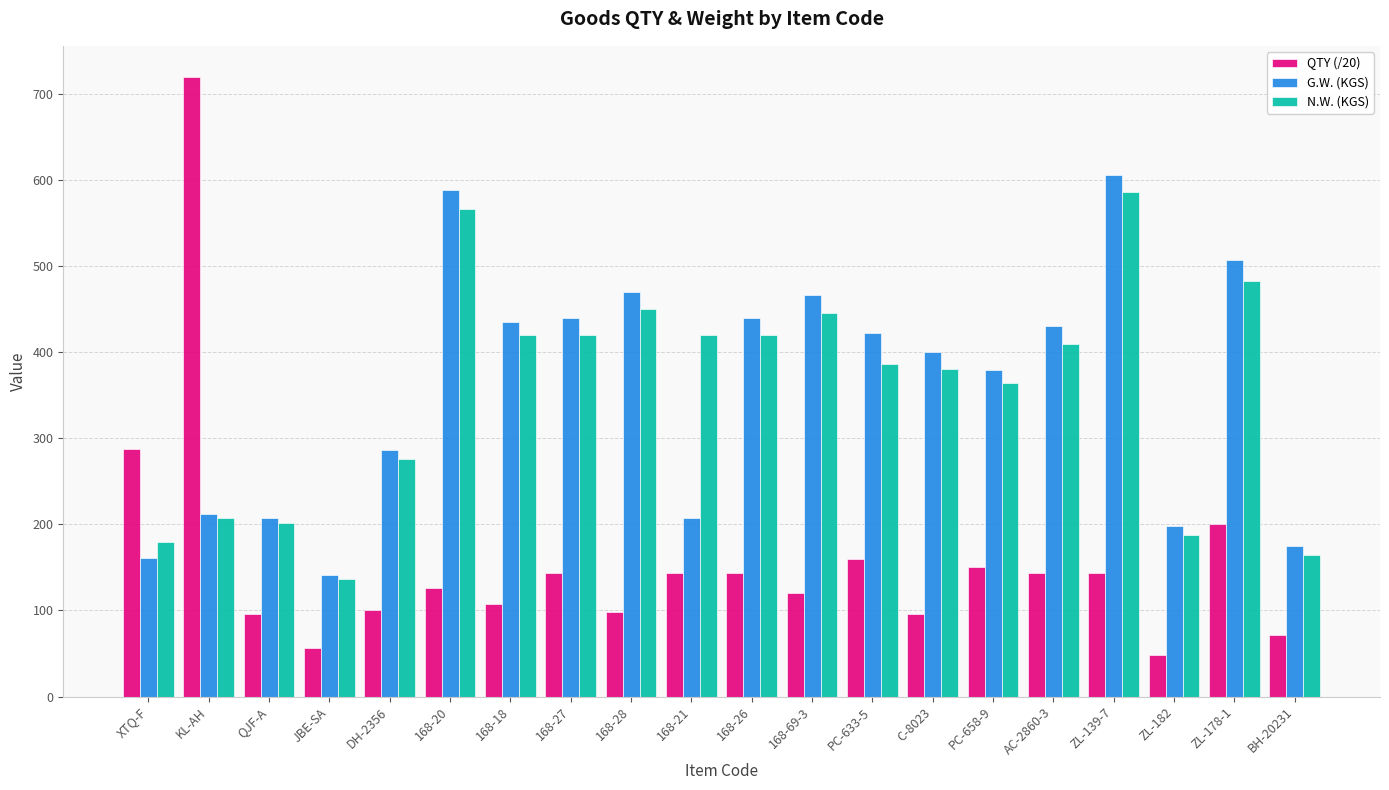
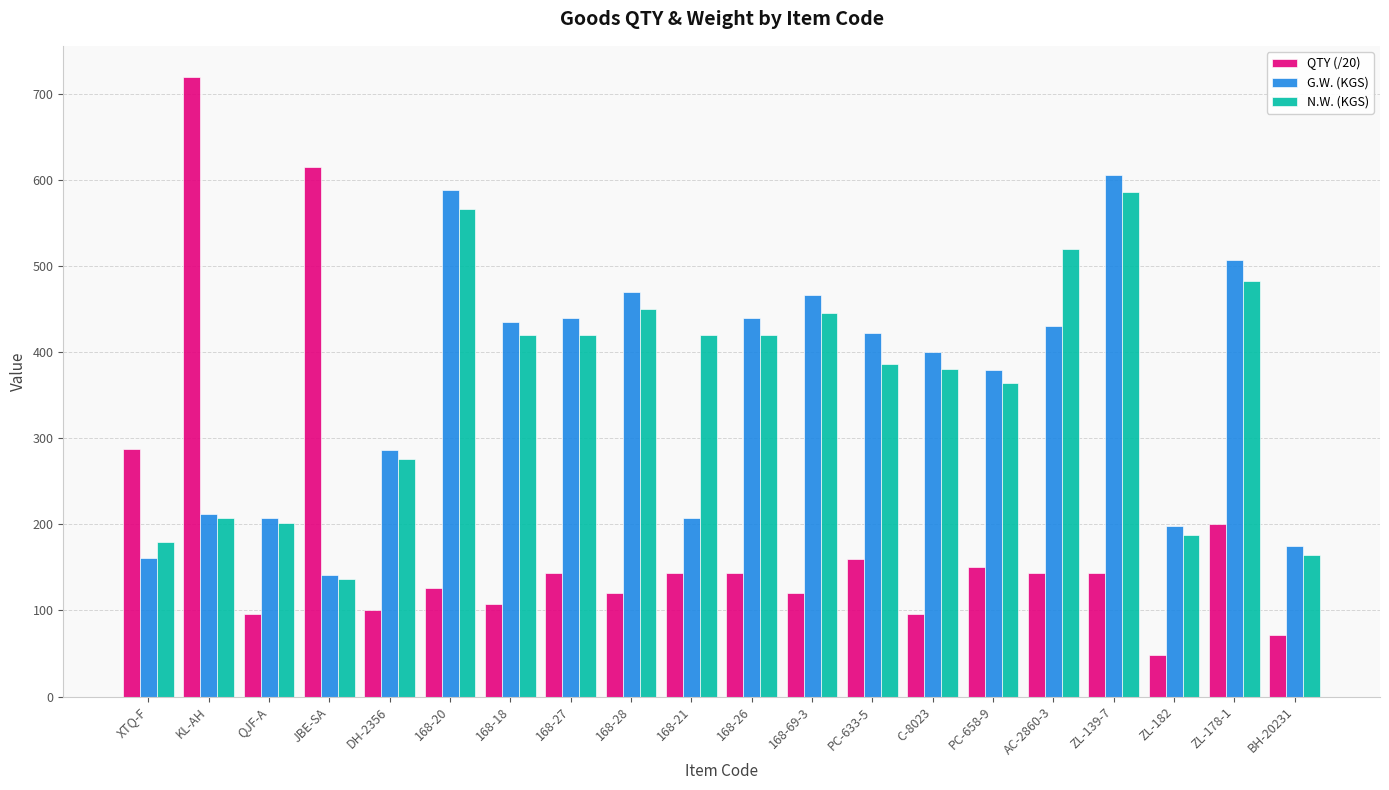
  {
    "QTY (/20)": {
      "XTQ-F": 290,
      "KL-AH": 720,
      "QJF-A": 100,
-     "JBE-SA": 60,
+     "JBE-SA": 620,
      "DH-2356": 100,
      "168-20": 130,
      "168-18": 110,
      "168-27": 140,
-     "168-28": 100,
+     "168-28": 120,
      "168-21": 140,
      "168-26": 140,
      "168-69-3": 120,
      "PC-633-5": 160,
      "C-8023": 100,
      "PC-658-9": 150,
      "AC-2860-3": 140,
      "ZL-139-7": 140,
      "ZL-182": 50,
      "ZL-178-1": 200,
      "BH-20231": 70
    },
    "G.W. (KGS)": {
      "XTQ-F": 160,
      "KL-AH": 210,
      "QJF-A": 210,
      "JBE-SA": 140,
      "DH-2356": 290,
      "168-20": 590,
      "168-18": 440,
      "168-27": 440,
      "168-28": 470,
      "168-21": 210,
      "168-26": 440,
      "168-69-3": 470,
      "PC-633-5": 420,
      "C-8023": 400,
      "PC-658-9": 380,
      "AC-2860-3": 430,
      "ZL-139-7": 610,
      "ZL-182": 200,
      "ZL-178-1": 510,
      "BH-20231": 180
    },
    "N.W. (KGS)": {
      "XTQ-F": 180,
      "KL-AH": 210,
      "QJF-A": 200,
      "JBE-SA": 140,
      "DH-2356": 280,
      "168-20": 570,
      "168-18": 420,
      "168-27": 420,
      "168-28": 450,
      "168-21": 420,
      "168-26": 420,
      "168-69-3": 450,
      "PC-633-5": 390,
      "C-8023": 380,
      "PC-658-9": 360,
-     "AC-2860-3": 410,
+     "AC-2860-3": 520,
      "ZL-139-7": 590,
      "ZL-182": 190,
      "ZL-178-1": 480,
      "BH-20231": 170
    }
  }
